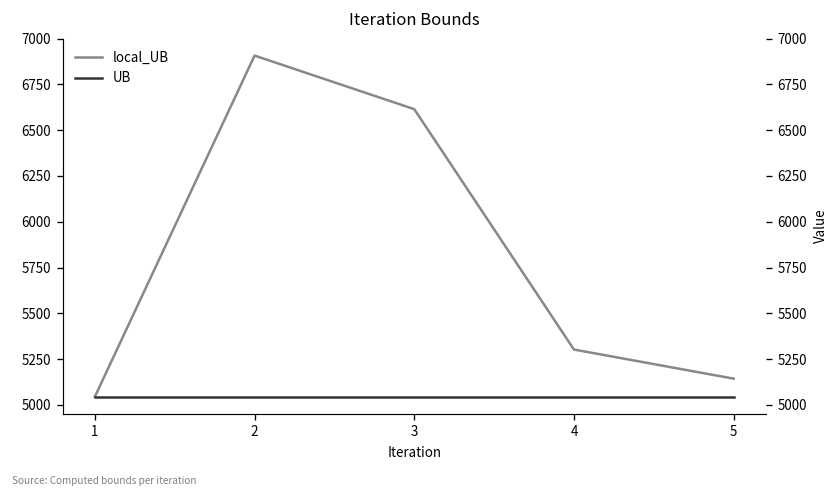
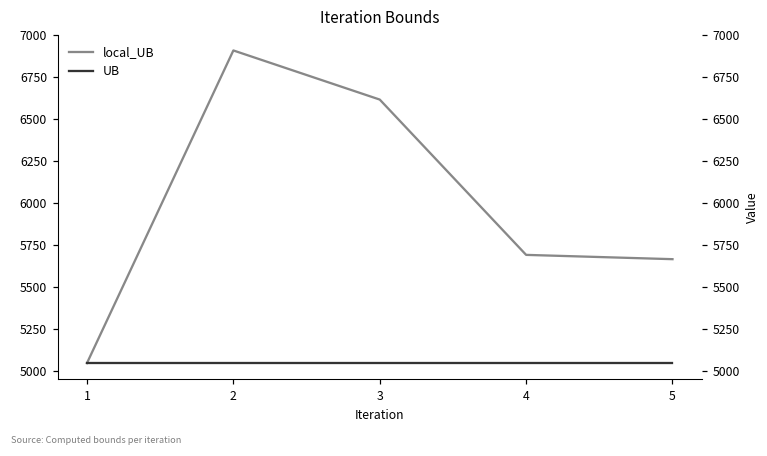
  {
    "local_UB": {
      "2": 6910,
      "3": 6610,
-     "4": 5300,
-     "5": 5140
+     "4": 5690,
+     "5": 5660
    },
    "UB": {
      "2": 5050,
      "3": 5050,
      "4": 5050,
      "5": 5050
    }
  }
